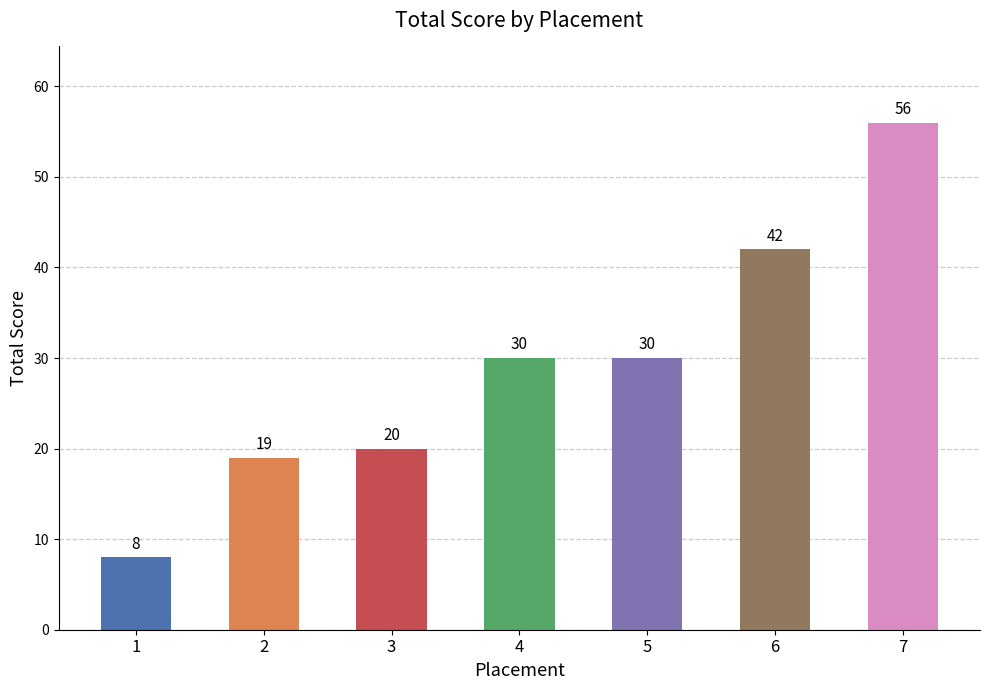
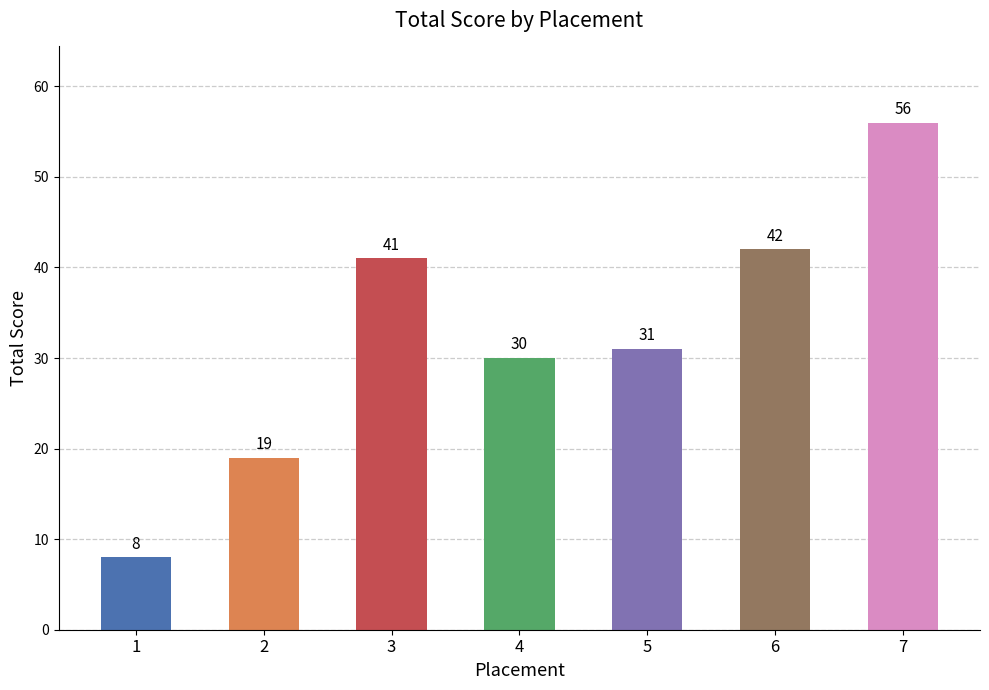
  {
    "1": 8,
    "2": 19,
-   "3": 20,
+   "3": 41,
    "4": 30,
-   "5": 30,
+   "5": 31,
    "6": 42,
    "7": 56
  }
